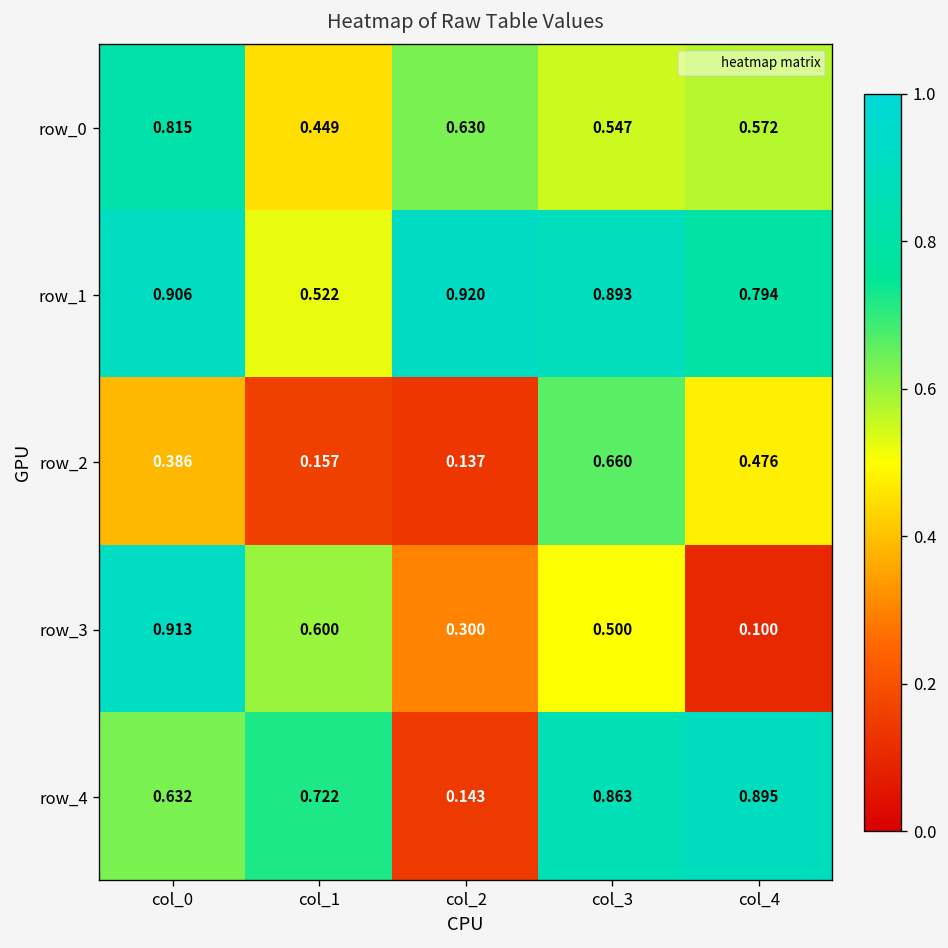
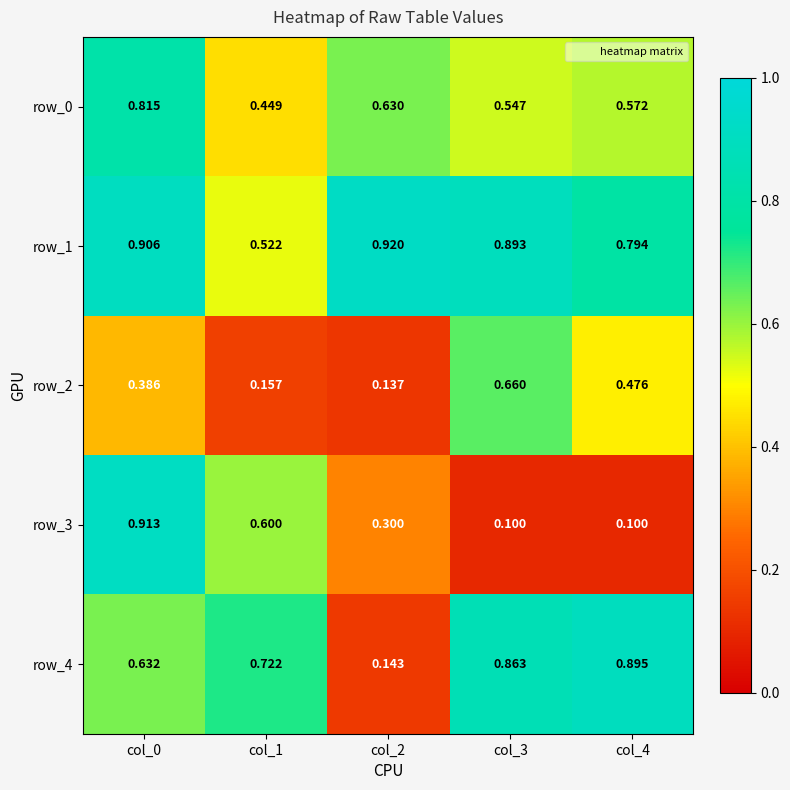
  {
    "row_0": {
      "col_0": 0.815,
      "col_1": 0.449,
      "col_2": 0.630,
      "col_3": 0.547,
      "col_4": 0.572
    },
    "row_1": {
      "col_0": 0.906,
      "col_1": 0.522,
      "col_2": 0.920,
      "col_3": 0.893,
      "col_4": 0.794
    },
    "row_2": {
      "col_0": 0.386,
      "col_1": 0.157,
      "col_2": 0.137,
      "col_3": 0.660,
      "col_4": 0.476
    },
    "row_3": {
      "col_0": 0.913,
      "col_1": 0.600,
      "col_2": 0.300,
-     "col_3": 0.500,
+     "col_3": 0.100,
      "col_4": 0.100
    },
    "row_4": {
      "col_0": 0.632,
      "col_1": 0.722,
      "col_2": 0.143,
      "col_3": 0.863,
      "col_4": 0.895
    }
  }
